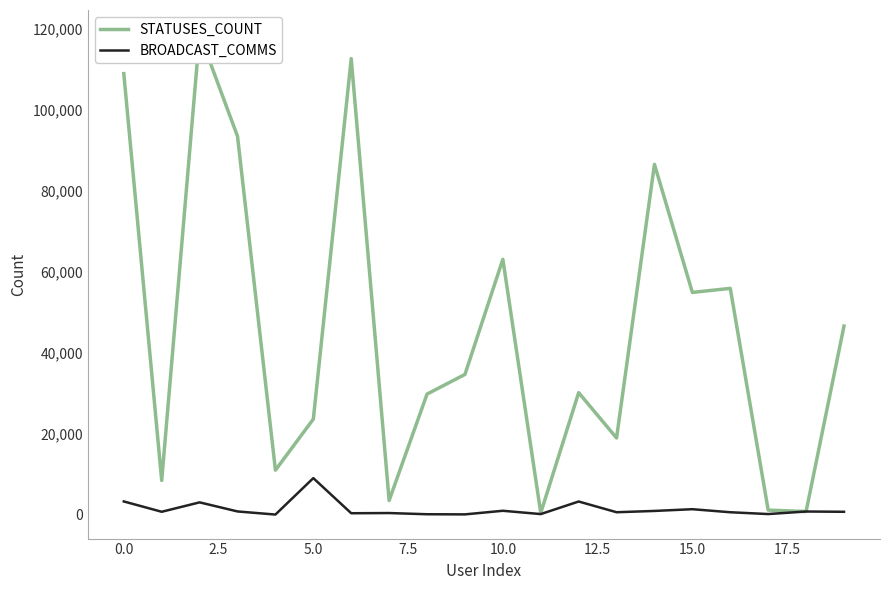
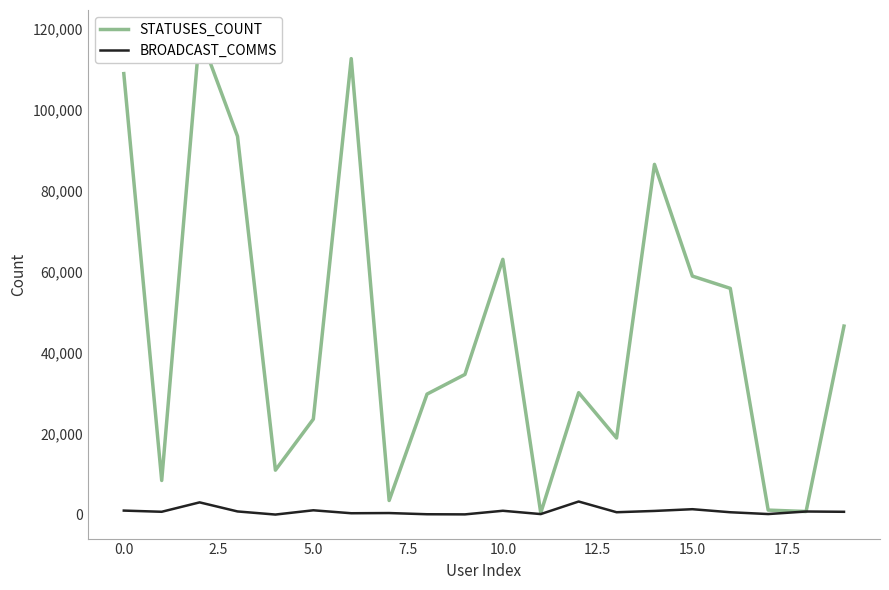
  {
    "STATUSES_COUNT": {
      "0.0": "109,000",
      "5.0": "24,000",
      "10.0": "63,000",
-     "15.0": "55,000"
+     "15.0": "59,000"
    },
    "BROADCAST_COMMS": {
-     "0.0": "3,000",
-     "5.0": "9,000",
+     "0.0": "1,000",
+     "5.0": "1,000",
      "10.0": "1,000",
      "15.0": "1,000"
    }
  }
